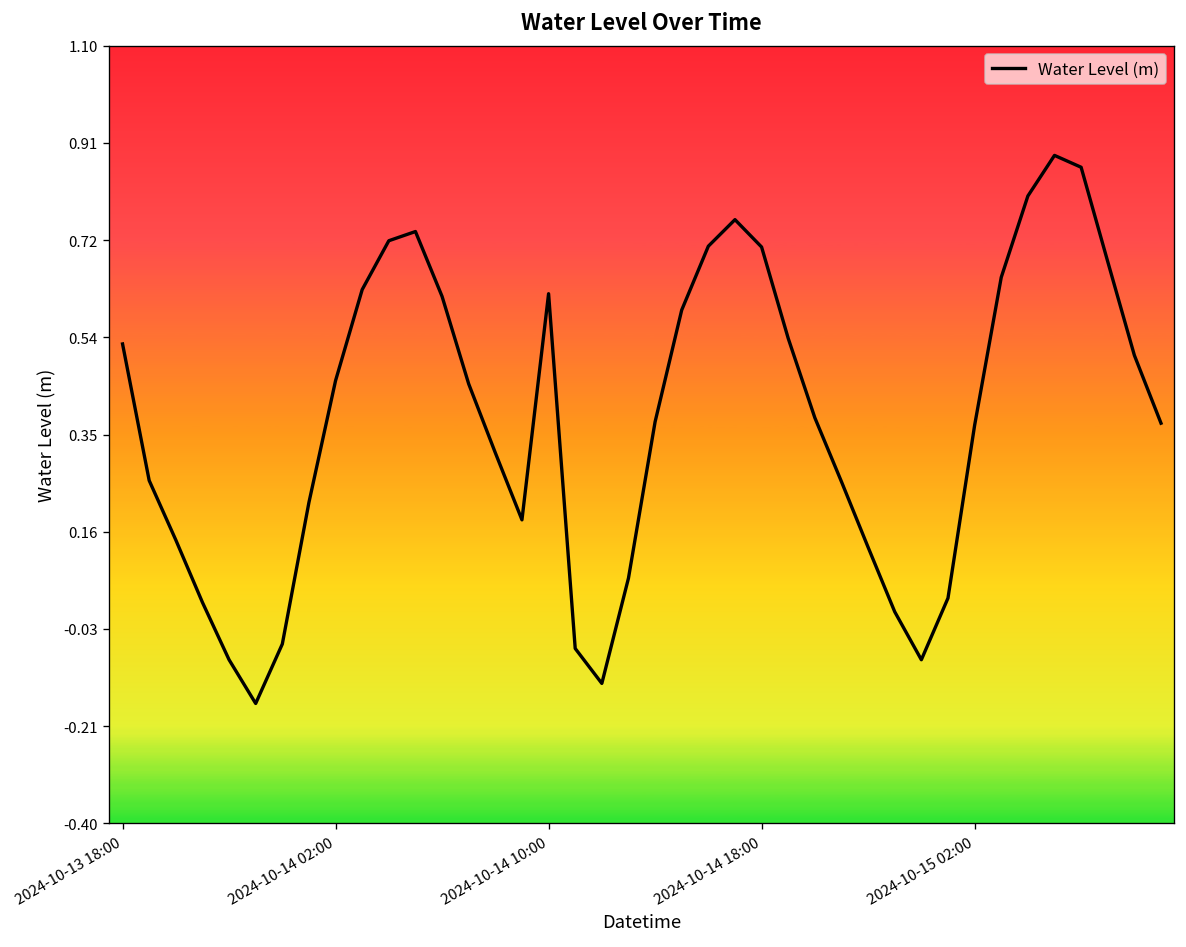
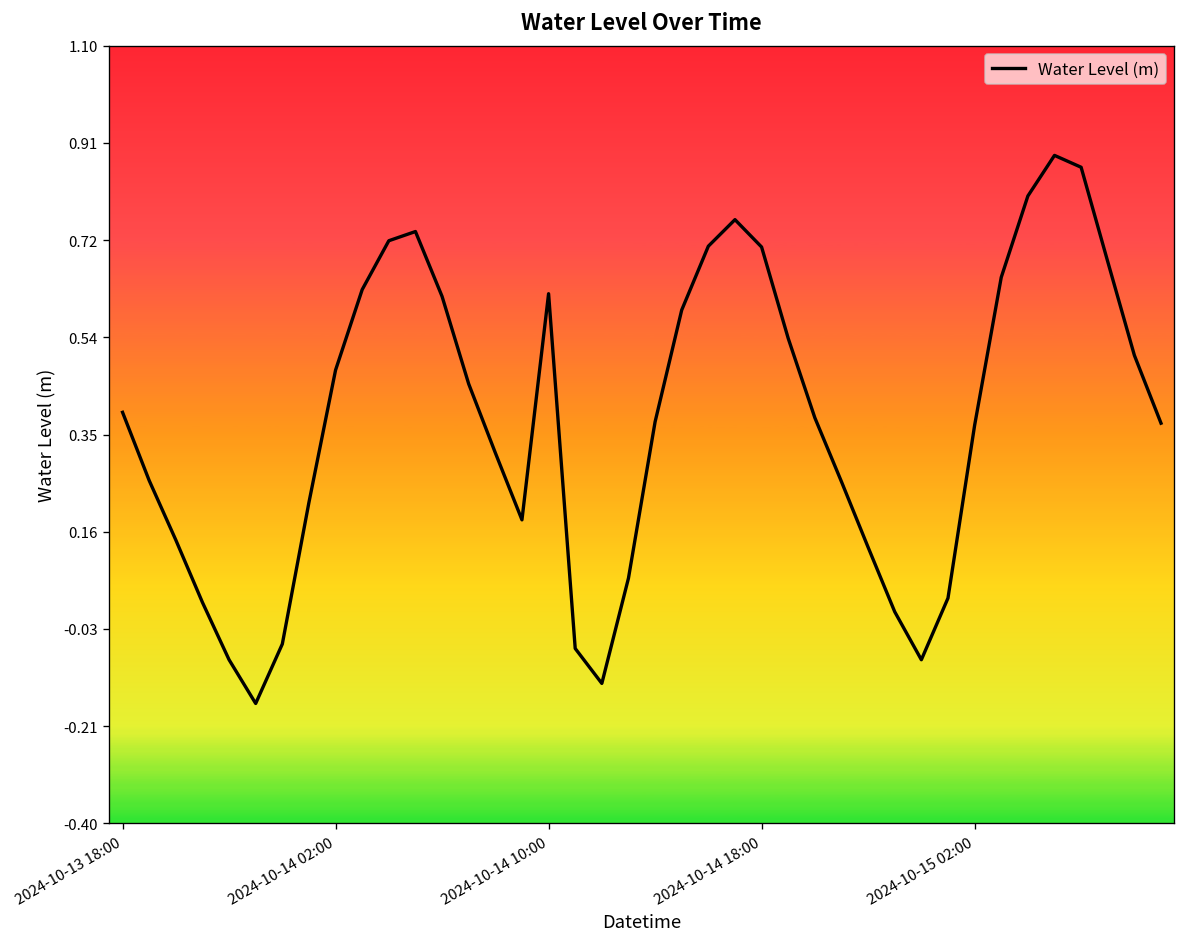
  {
-   "2024-10-13 18:00": 0.52,
-   "2024-10-14 02:00": 0.45,
+   "2024-10-13 18:00": 0.39,
+   "2024-10-14 02:00": 0.47,
    "2024-10-14 10:00": 0.62,
    "2024-10-14 18:00": 0.71,
    "2024-10-15 02:00": 0.37
  }
